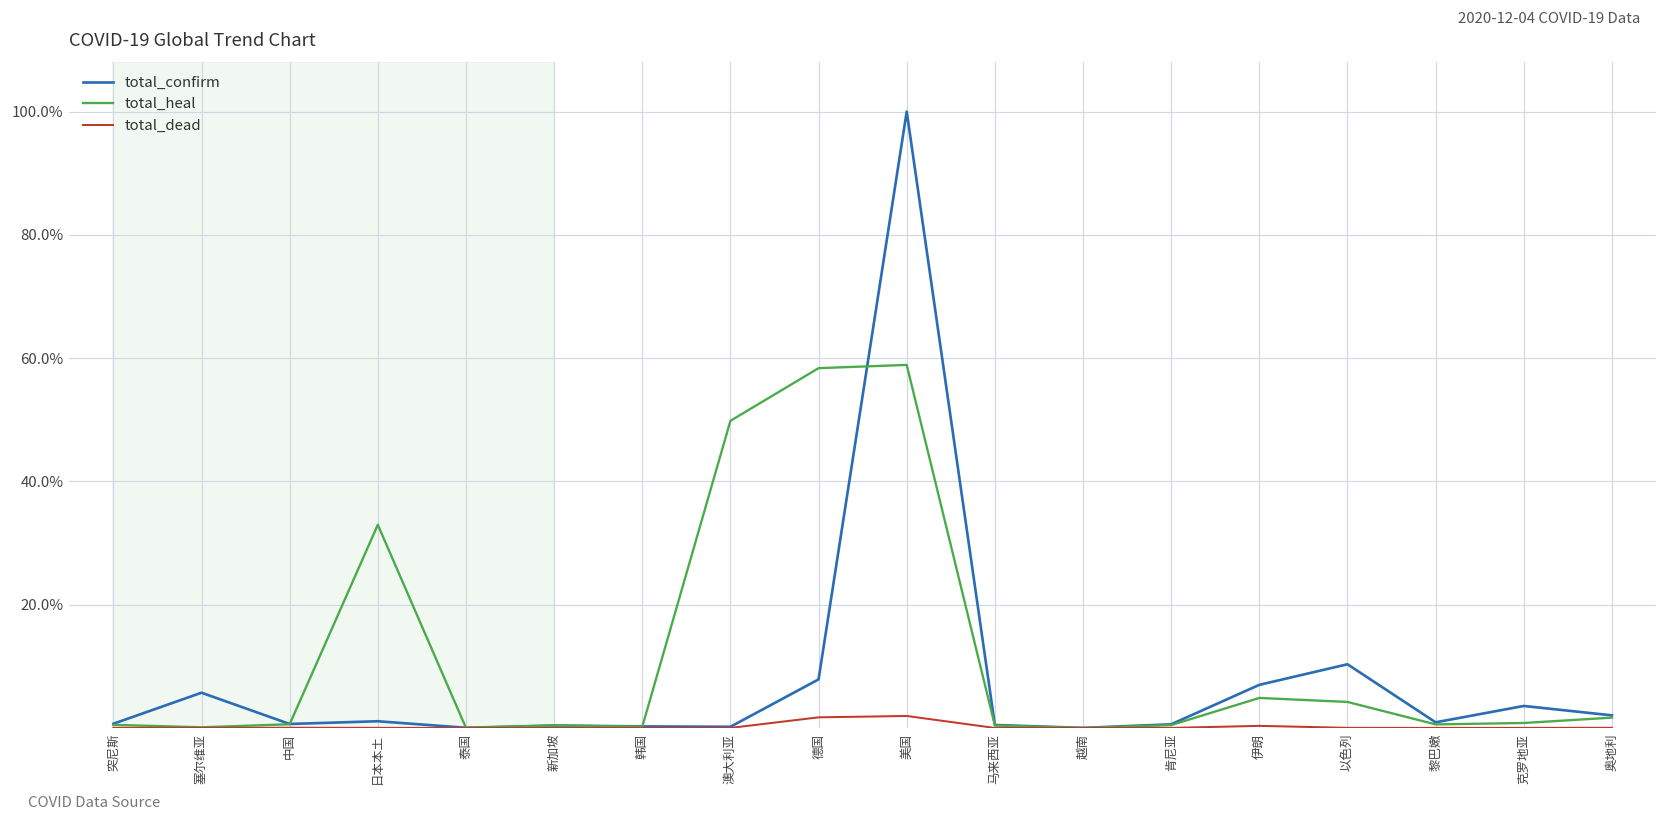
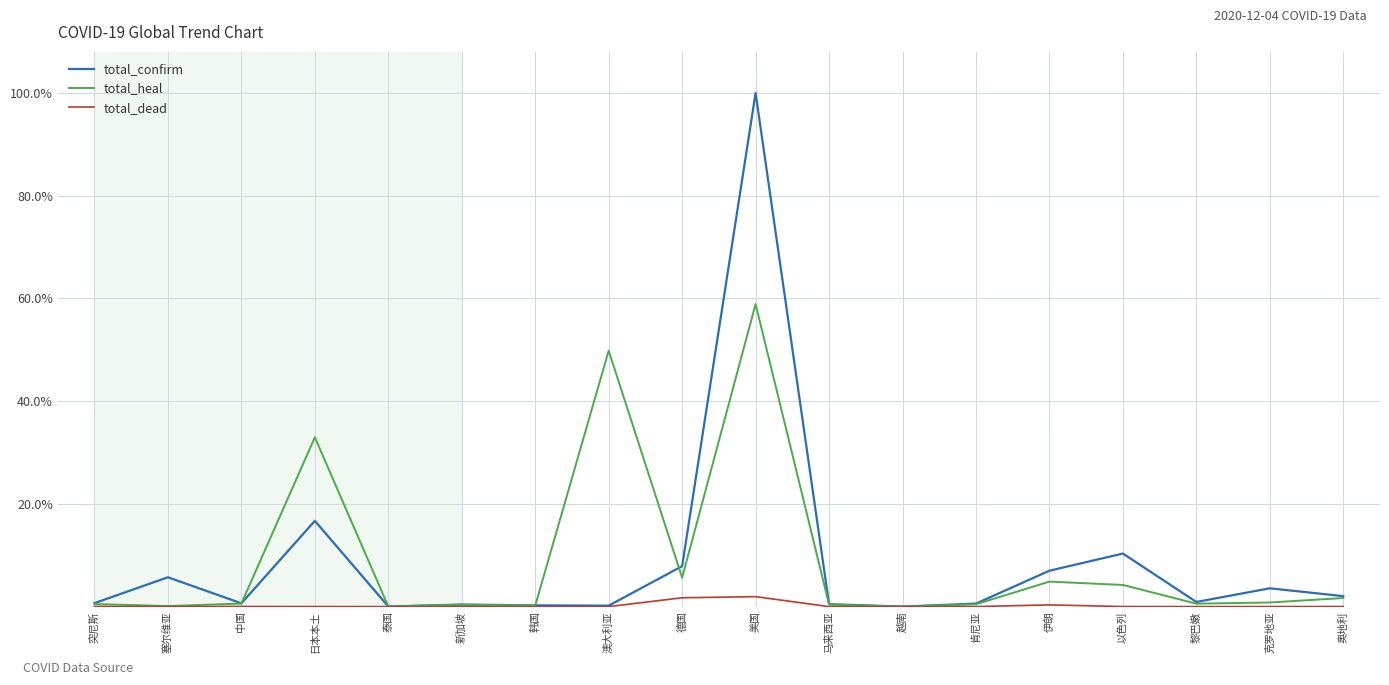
  {
    "total_confirm": {
      "塞尔维亚": "6%",
-     "日本本土": "1%",
+     "日本本土": "17%",
      "德国": "8%",
      "美国": "100%",
      "伊朗": "7%",
      "以色列": "10%",
      "克罗地亚": "4%"
    },
    "total_heal": {
      "日本本土": "33%",
      "澳大利亚": "50%",
-     "德国": "58%",
+     "德国": "6%",
      "美国": "59%",
      "伊朗": "5%",
      "以色列": "4%",
      "克罗地亚": "1%"
    },
    "total_dead": {
      "中国": "0%",
      "日本本土": "0%",
      "德国": "2%",
      "美国": "2%",
      "伊朗": "0%",
      "以色列": "0%",
      "黎巴嫩": "0%",
      "克罗地亚": "0%",
      "奥地利": "0%"
    }
  }
